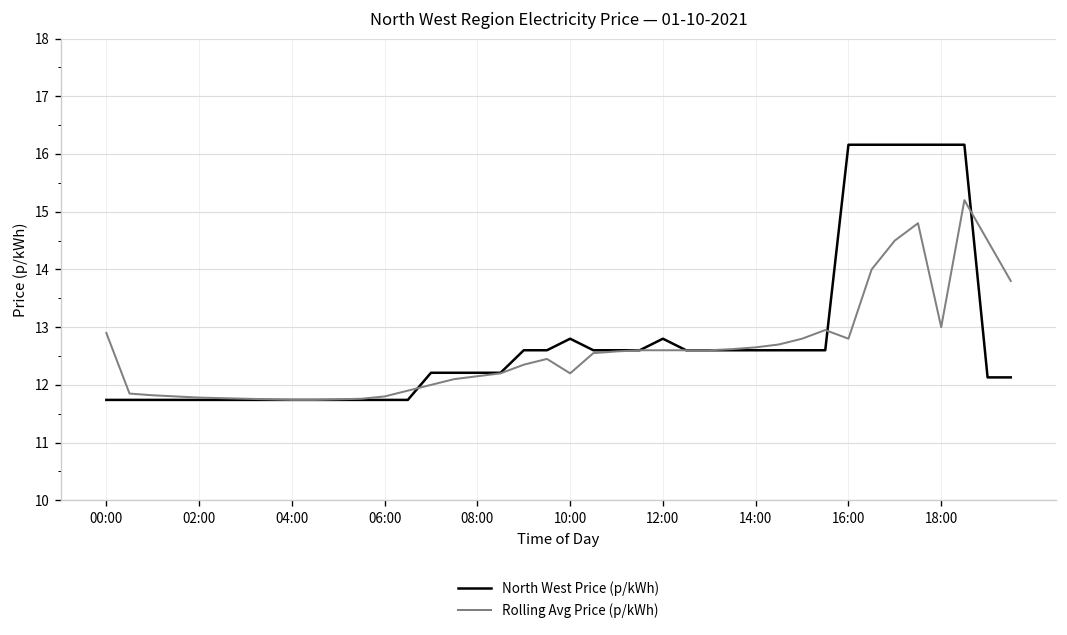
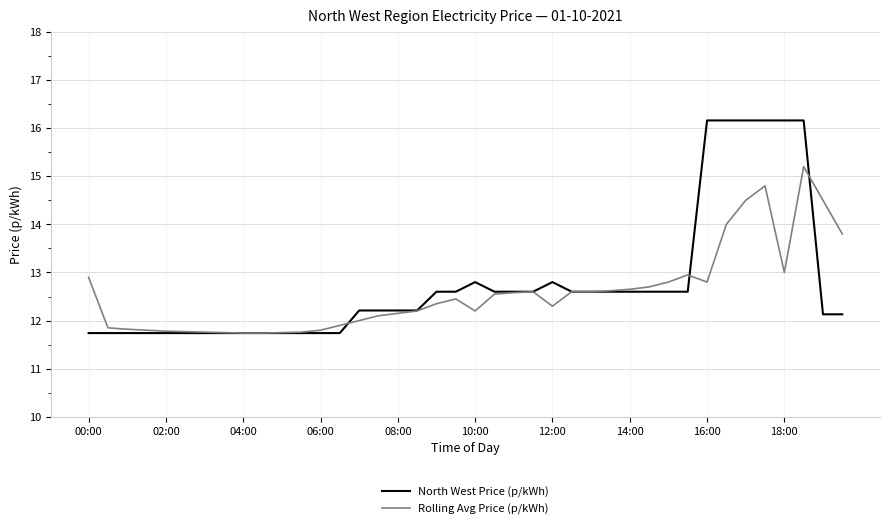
  {
    "North West Price (p/kWh)": {
      "00:00": 11.7,
      "06:00": 11.7,
      "08:00": 12.2,
      "10:00": 12.8,
      "12:00": 12.8,
      "16:00": 16.2,
      "18:00": 16.2
    },
    "Rolling Avg Price (p/kWh)": {
      "00:00": 12.9,
      "06:00": 11.8,
      "08:00": 12.2,
      "10:00": 12.2,
-     "12:00": 12.6,
+     "12:00": 12.3,
      "16:00": 12.8,
      "18:00": 13.0
    }
  }
